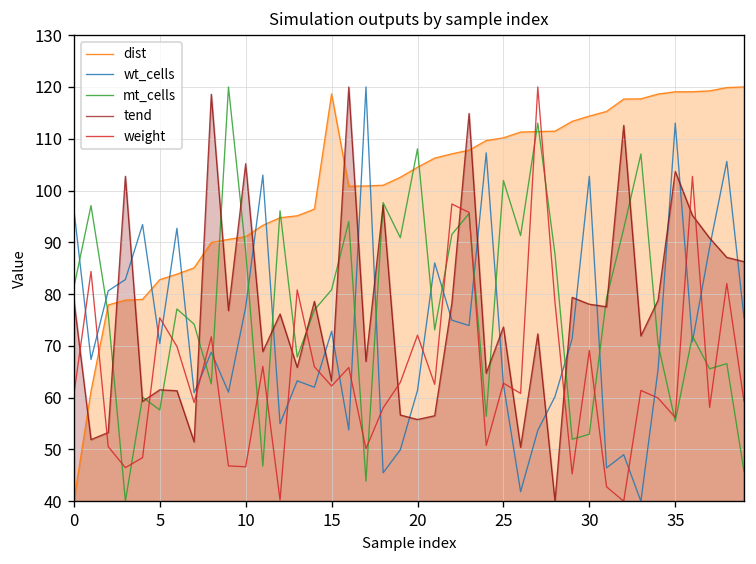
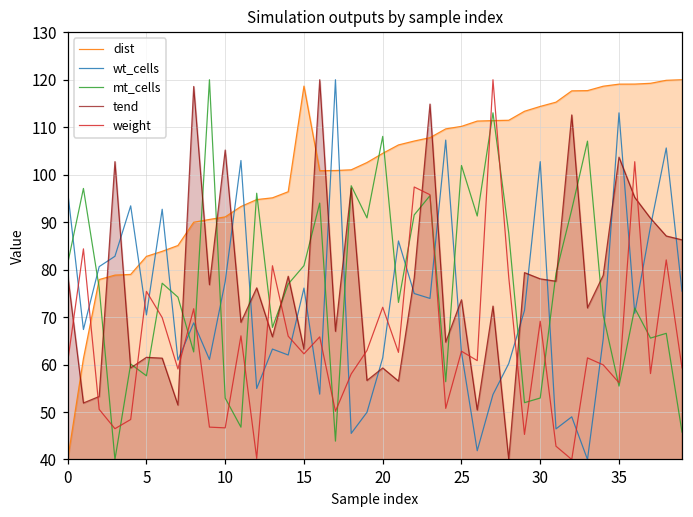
  {
    "dist": {
      "0": 40,
      "5": 83,
      "10": 91,
      "15": 119,
      "20": 104,
      "25": 110,
      "30": 114,
      "35": 119
    },
    "wt_cells": {
      "0": 96,
      "5": 70,
      "10": 77,
-     "15": 73,
+     "15": 76,
      "20": 61,
      "30": 103,
      "35": 113
    },
    "mt_cells": {
      "0": 81,
      "5": 58,
-     "10": 88,
+     "10": 53,
      "15": 81,
      "20": 108,
      "25": 102,
      "30": 53,
      "35": 55
    },
    "tend": {
      "0": 79,
      "5": 62,
      "10": 105,
      "15": 63,
-     "20": 56,
+     "20": 59,
      "25": 74,
      "30": 78,
      "35": 104
    },
    "weight": {
      "0": 61,
      "5": 75,
      "10": 47,
      "15": 62,
      "20": 72,
      "30": 69,
      "35": 56
    }
  }
